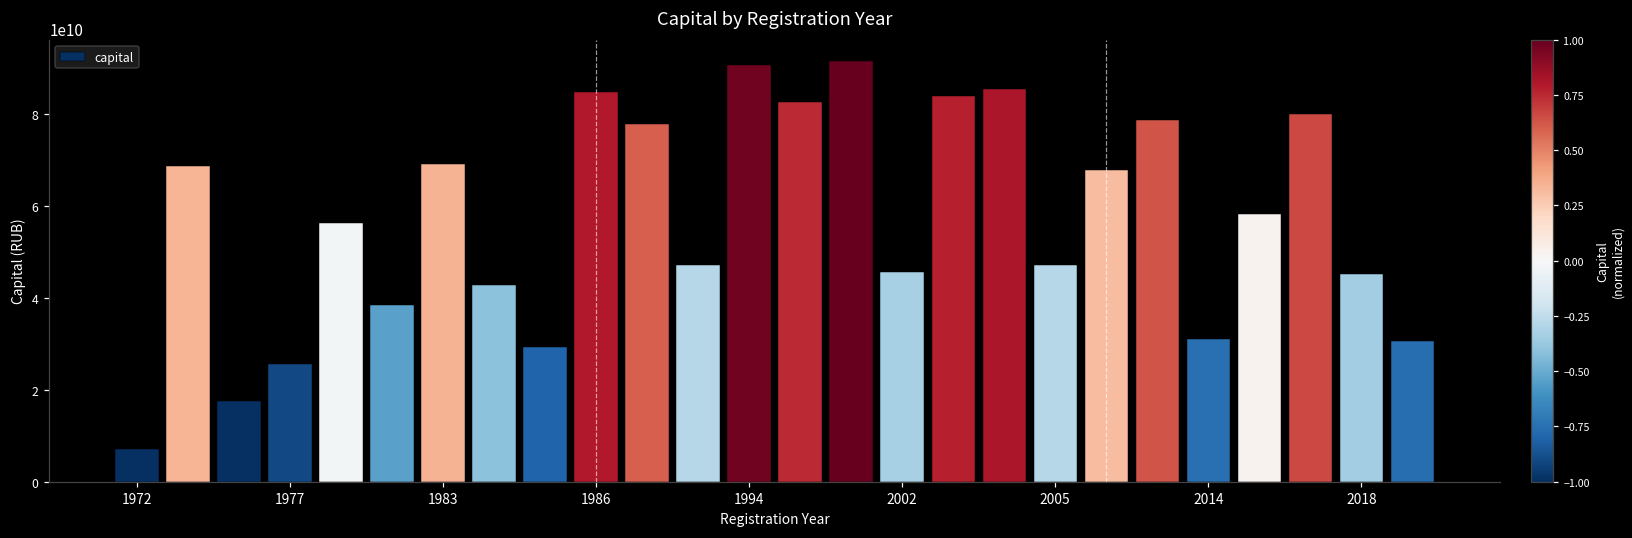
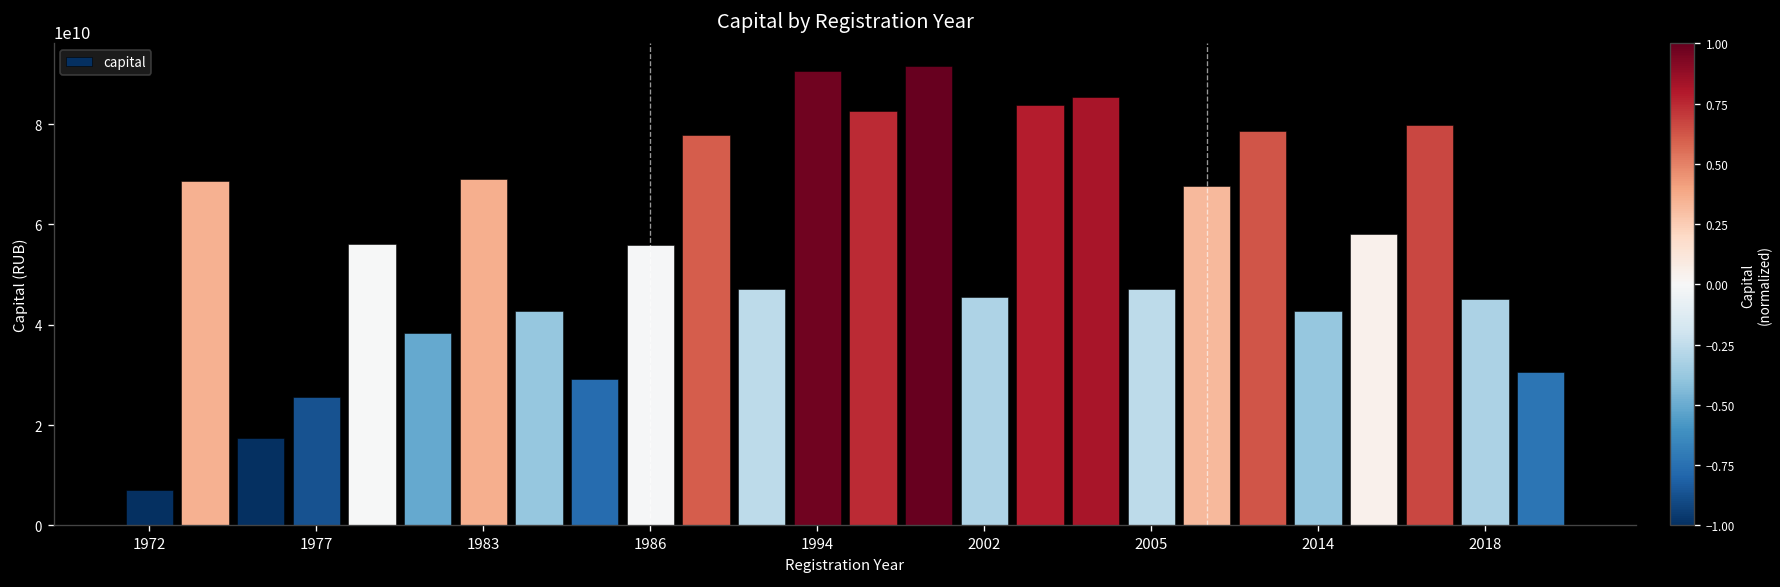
  {
    "1972": 7000000000,
    "1977": 26000000000,
    "1983": 69000000000,
-   "1986": 85000000000,
+   "1986": 56000000000,
    "1994": 91000000000,
    "2002": 46000000000,
    "2005": 47000000000,
-   "2014": 31000000000,
+   "2014": 43000000000,
    "2018": 45000000000
  }
